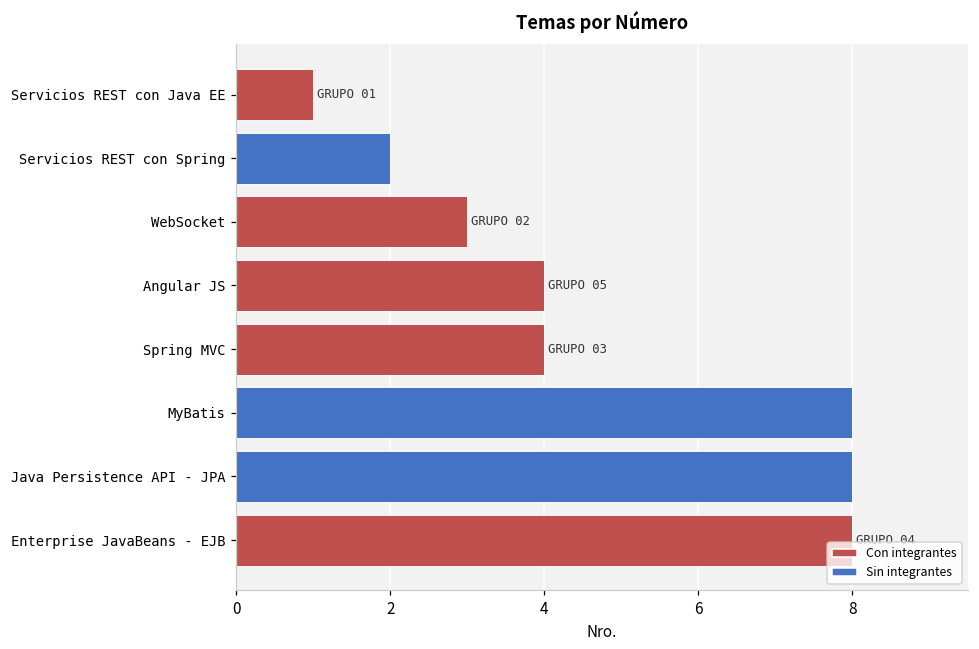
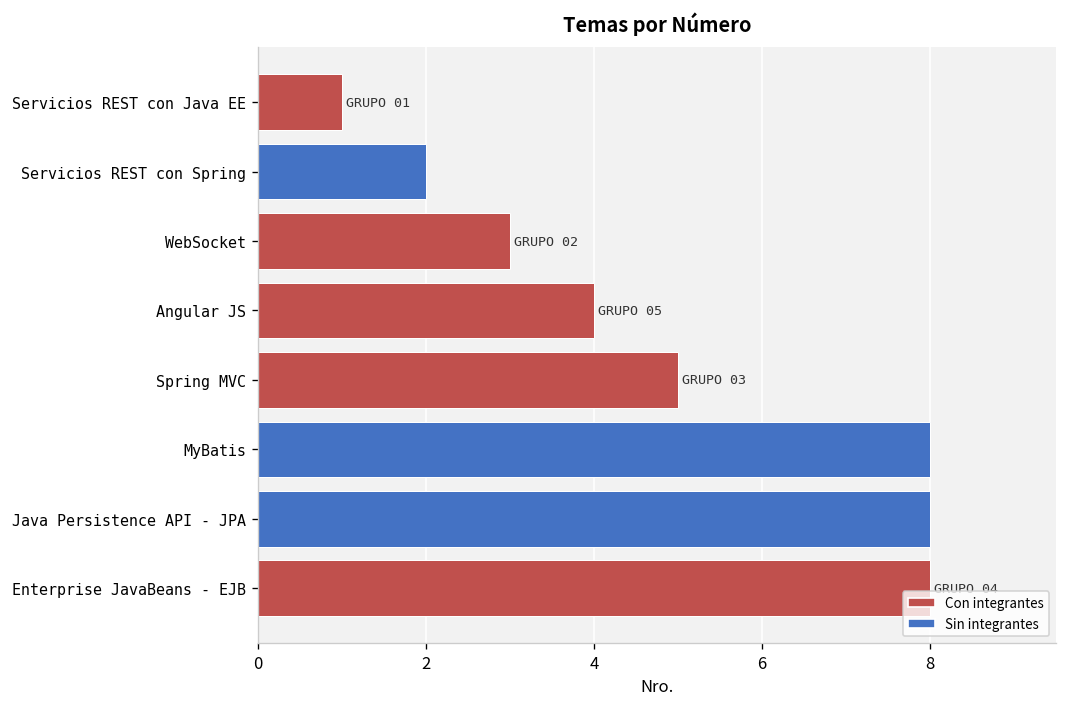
  {
    "Servicios REST con Spring": 2,
-   "Spring MVC": 4,
+   "Spring MVC": 5,
    "MyBatis": 8,
    "Java Persistence API - JPA": 8
  }
